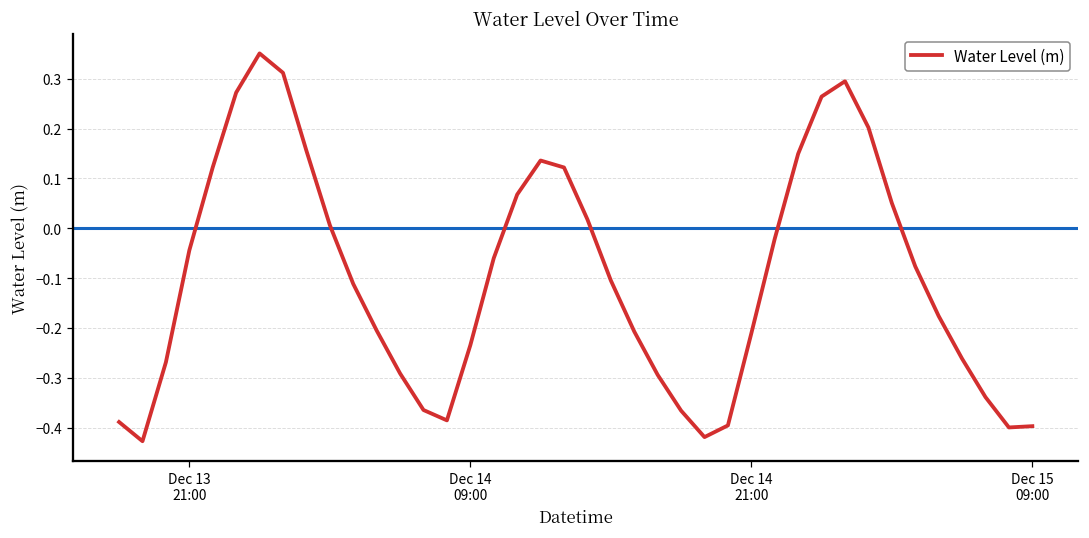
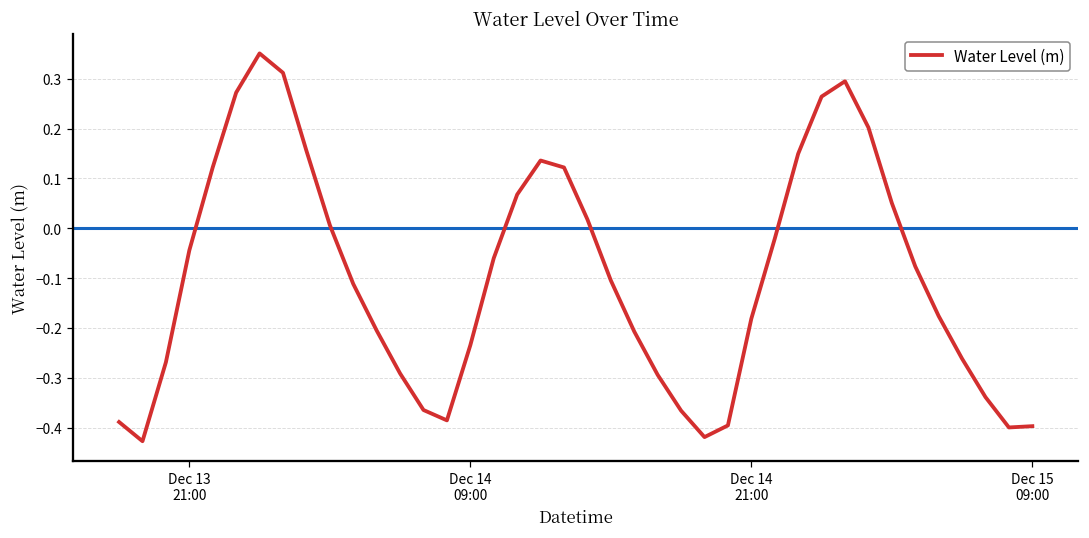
  {
    "Dec 13 21:00": -0.04,
    "Dec 14 09:00": -0.23,
-   "Dec 14 21:00": -0.21,
+   "Dec 14 21:00": -0.18,
    "Dec 15 09:00": -0.40
  }
